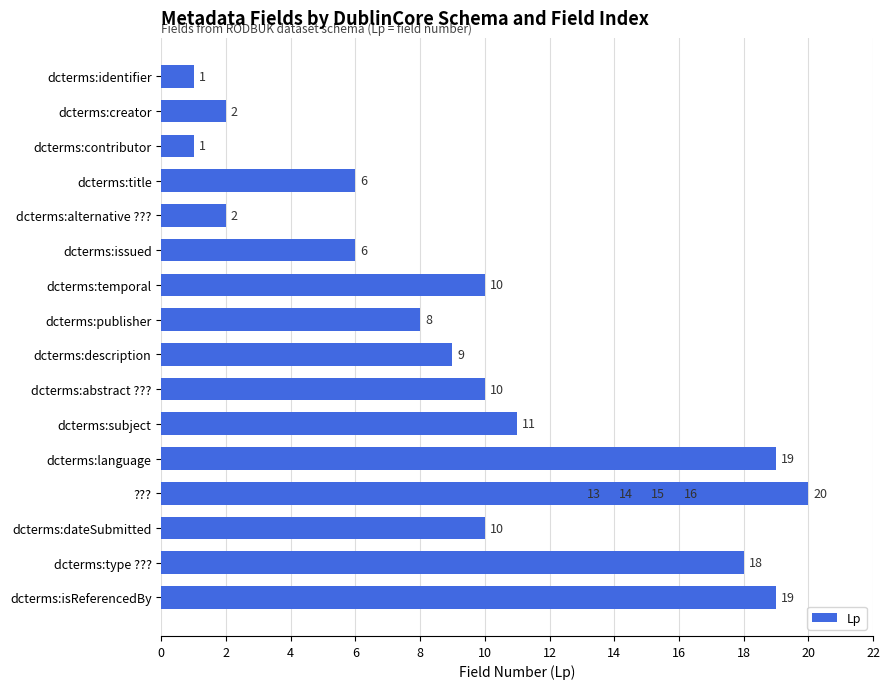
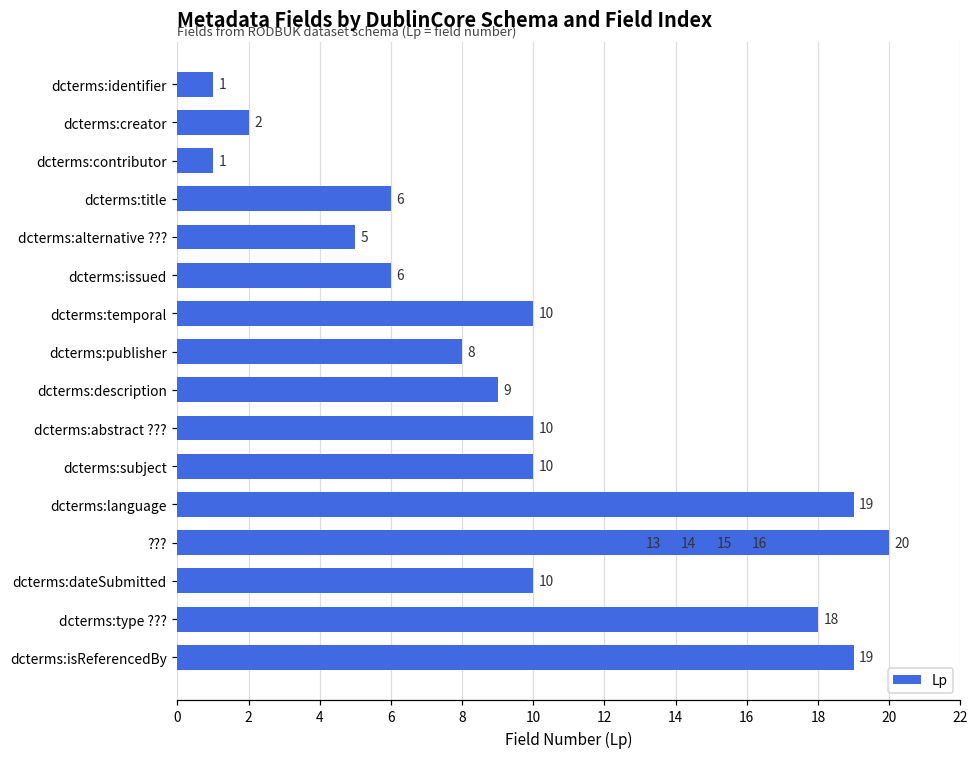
  {
    "dcterms:identifier": 1,
    "dcterms:creator": 2,
    "dcterms:contributor": 1,
    "dcterms:title": 6,
-   "dcterms:alternative ???": 2,
+   "dcterms:alternative ???": 5,
    "dcterms:issued": 6,
    "dcterms:temporal": 10,
    "dcterms:publisher": 8,
    "dcterms:description": 9,
    "dcterms:abstract ???": 10,
-   "dcterms:subject": 11,
+   "dcterms:subject": 10,
    "dcterms:language": 19,
    "dcterms:dateSubmitted": 10,
    "dcterms:type ???": 18,
    "dcterms:isReferencedBy": 19
  }
